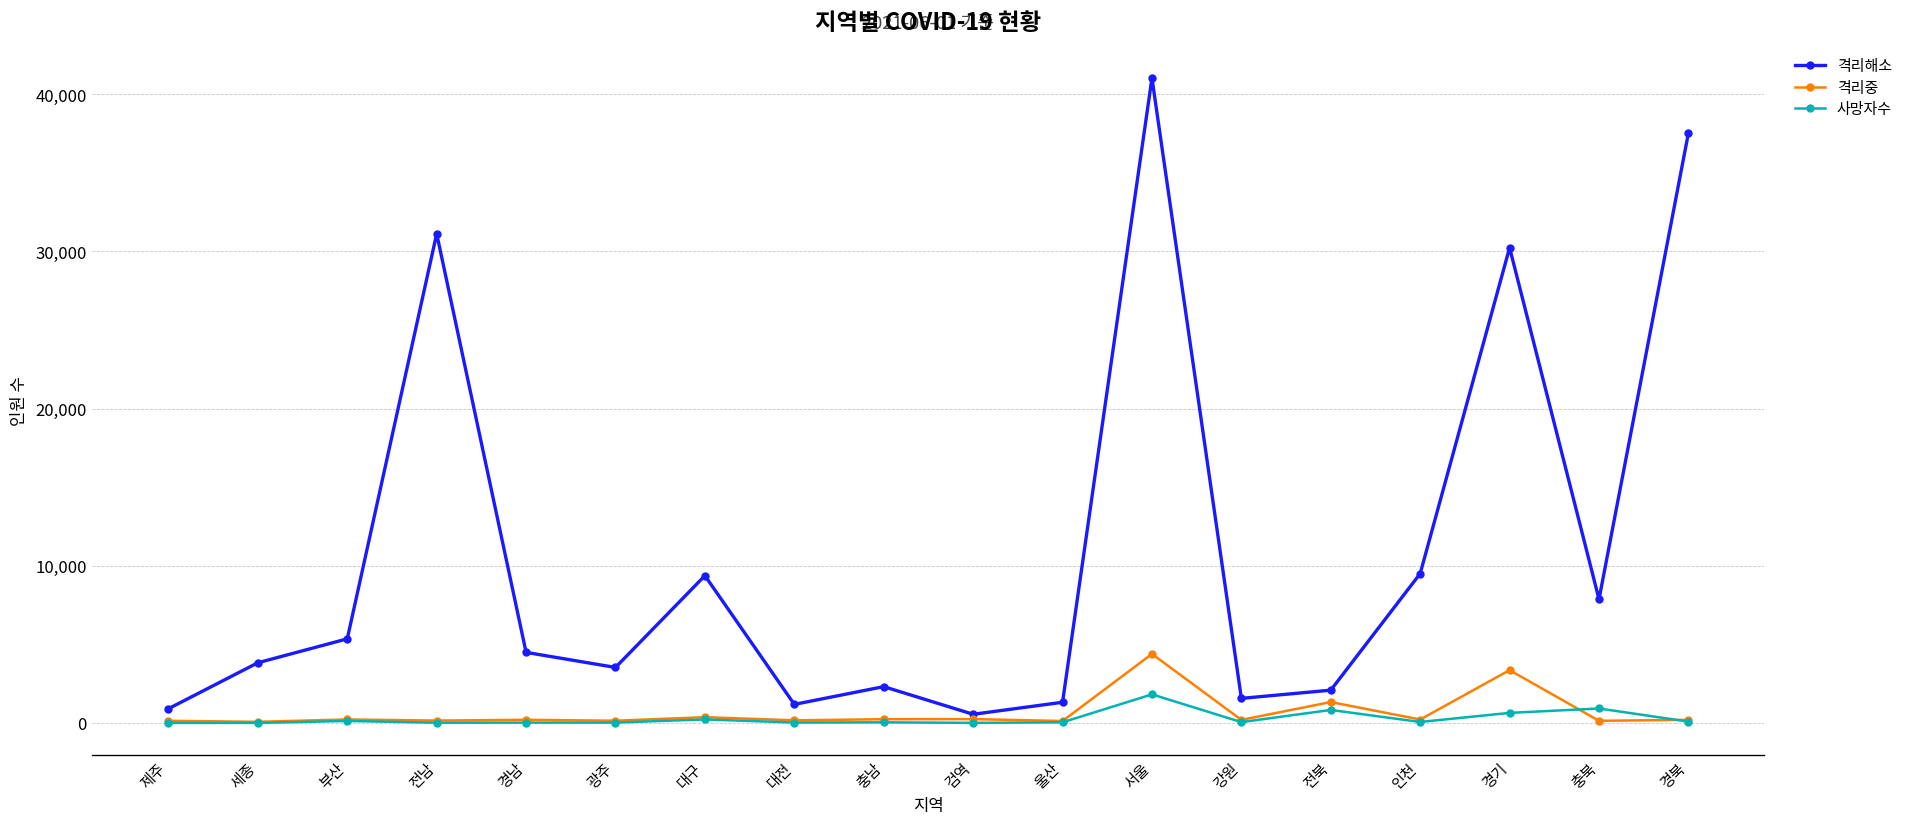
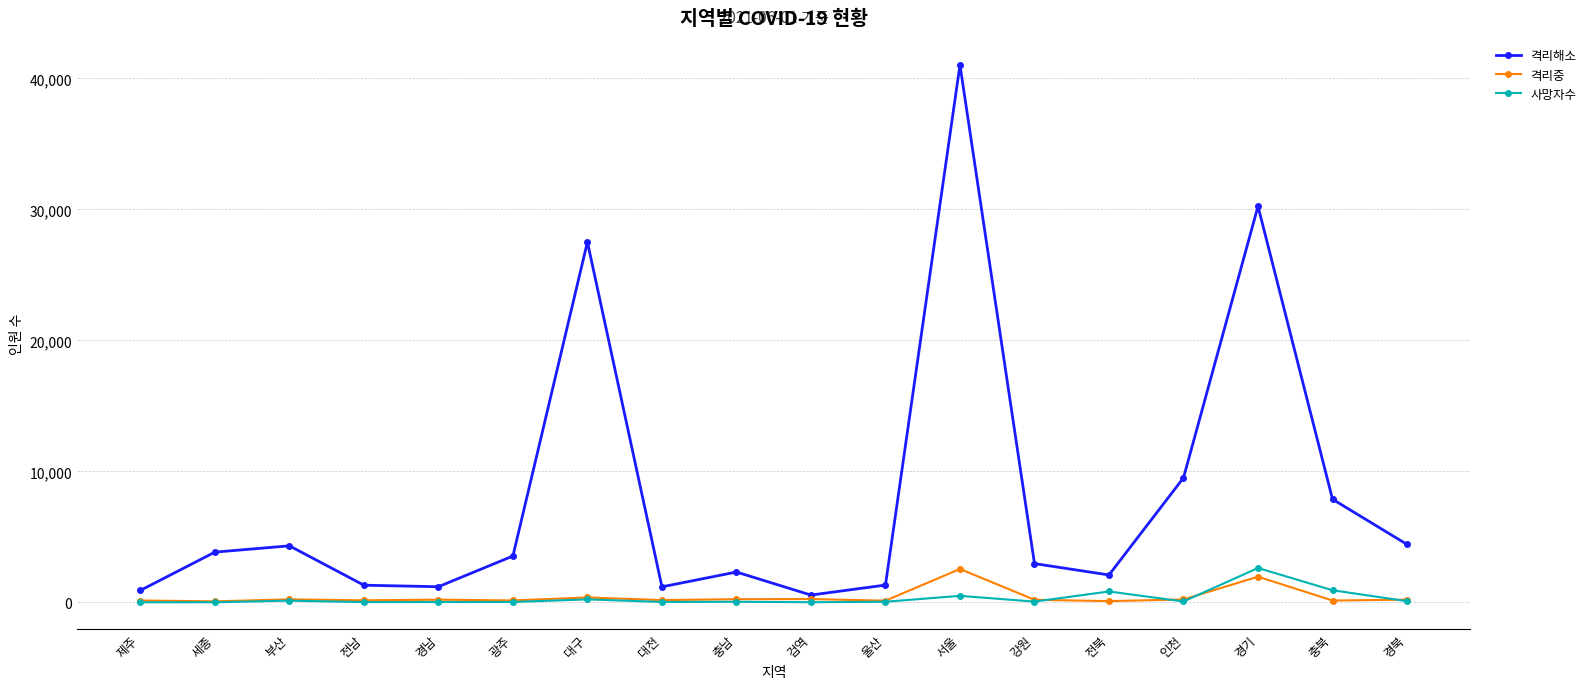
  {
    "격리해소": {
      "제주": "900",
      "세종": "3,800",
-     "부산": "5,400",
-     "전남": "31,100",
-     "경남": "4,500",
+     "부산": "4,300",
+     "전남": "1,300",
+     "경남": "1,200",
      "광주": "3,500",
-     "대구": "9,400",
+     "대구": "27,500",
      "대전": "1,200",
      "충남": "2,300",
      "검역": "600",
      "울산": "1,300",
      "서울": "41,000",
-     "강원": "1,600",
+     "강원": "3,000",
      "전북": "2,100",
      "인천": "9,500",
      "경기": "30,200",
      "충북": "7,900",
-     "경북": "37,500"
+     "경북": "4,400"
    },
    "격리중": {
      "충남": "200",
      "검역": "200",
-     "서울": "4,400",
-     "전북": "1,300",
-     "경기": "3,400",
+     "서울": "2,500",
+     "전북": "100",
+     "경기": "2,000",
      "충북": "100"
    },
    "사망자수": {
      "충남": "0",
      "검역": "0",
-     "서울": "1,800",
+     "서울": "500",
      "전북": "800",
-     "경기": "600",
+     "경기": "2,600",
      "충북": "900"
    }
  }
